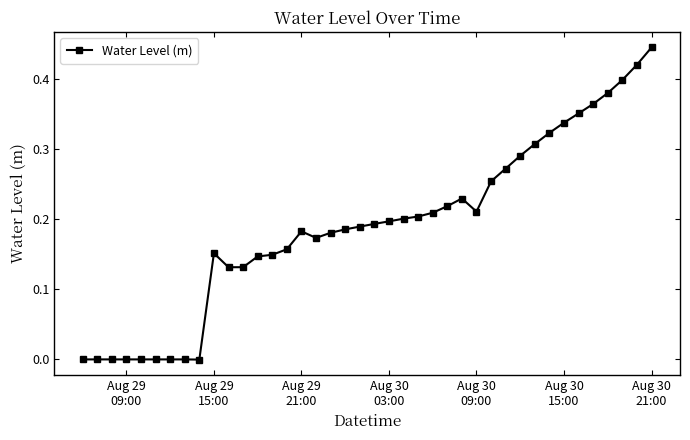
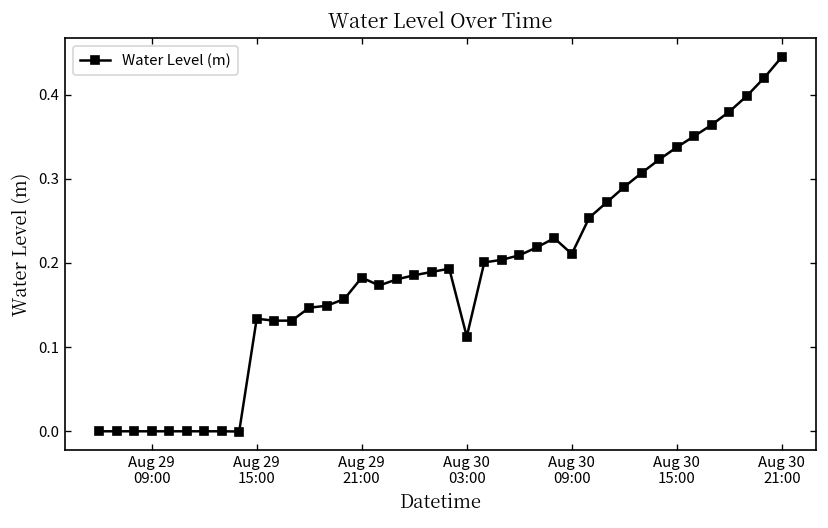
  {
    "Aug 29 09:00": 0.00,
-   "Aug 29 15:00": 0.15,
+   "Aug 29 15:00": 0.13,
    "Aug 29 21:00": 0.18,
-   "Aug 30 03:00": 0.20,
+   "Aug 30 03:00": 0.11,
    "Aug 30 09:00": 0.21,
    "Aug 30 15:00": 0.34,
    "Aug 30 21:00": 0.44
  }
